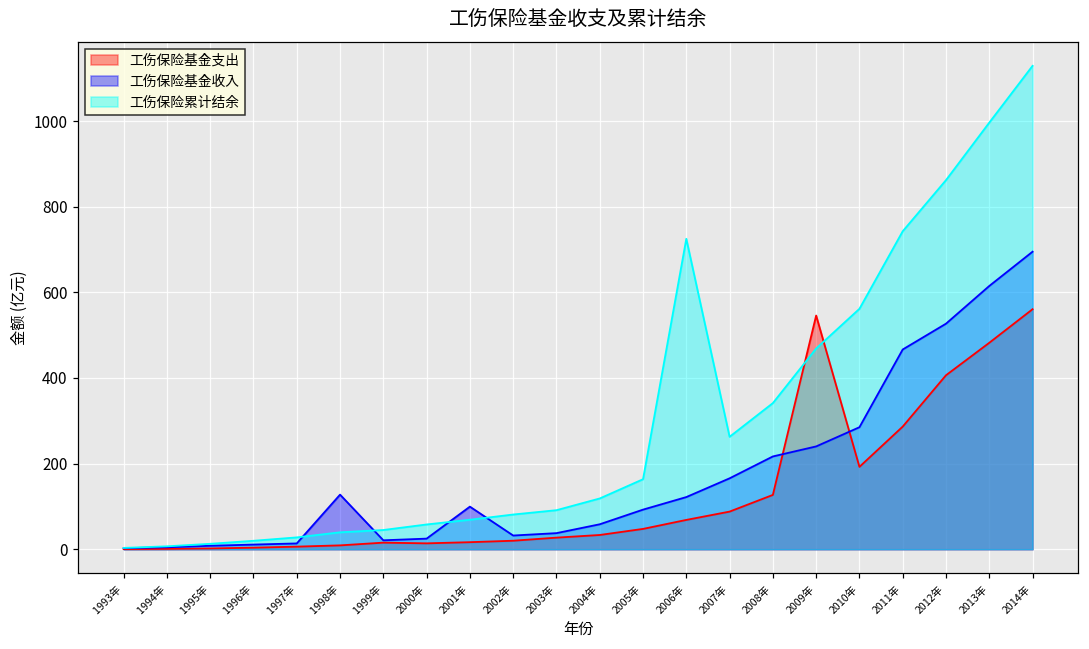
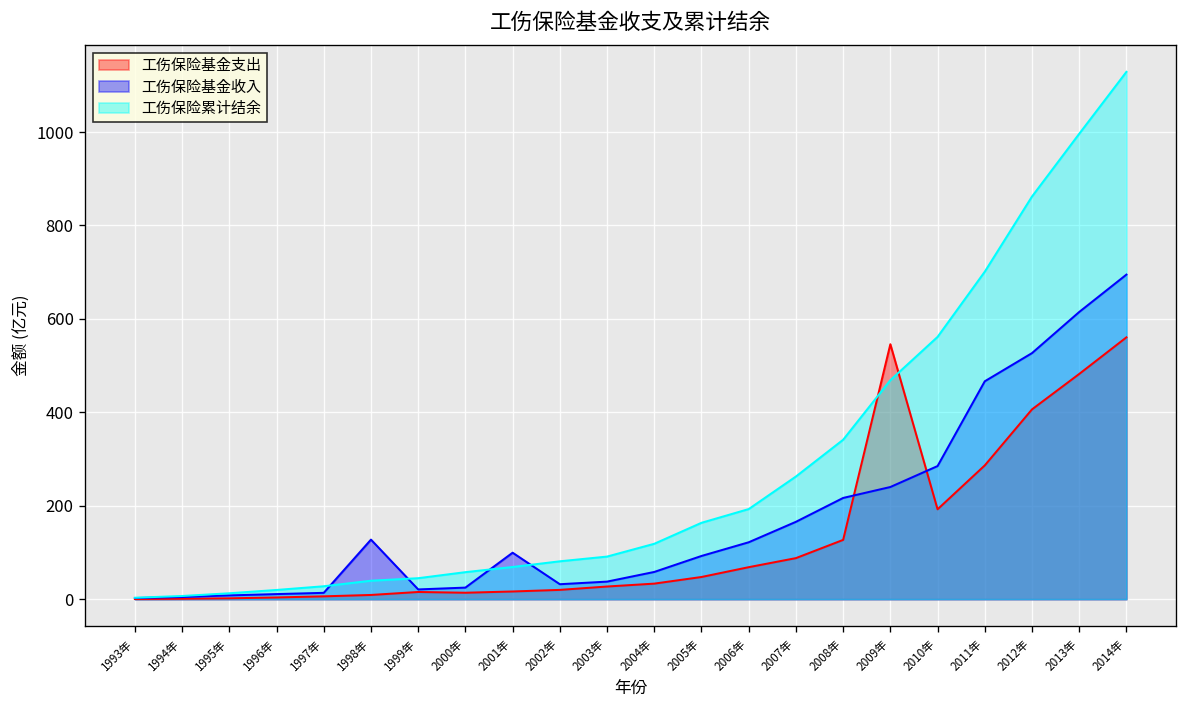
  {
    "工伤保险基金支出": {
      "1996年": 0,
      "1997年": 10,
      "1998年": 10,
      "2000年": 10,
      "2001年": 20,
      "2002年": 20,
      "2003年": 30,
      "2004年": 30,
      "2005年": 50,
      "2006年": 70,
      "2007年": 90,
      "2008年": 130,
      "2009年": 550,
      "2010年": 190,
      "2011年": 290,
      "2012年": 410,
      "2013年": 480,
      "2014年": 560
    },
    "工伤保险基金收入": {
      "1996年": 10,
      "1997年": 10,
      "1998年": 130,
      "2000年": 20,
      "2001年": 100,
      "2002年": 30,
      "2003年": 40,
      "2004年": 60,
      "2005年": 90,
      "2006年": 120,
      "2007年": 170,
      "2008年": 220,
      "2009年": 240,
      "2010年": 280,
      "2011年": 470,
      "2012年": 530,
      "2013年": 610,
      "2014年": 690
    },
    "工伤保险累计结余": {
      "1996年": 20,
      "1997年": 30,
      "1998年": 40,
      "1999年": 40,
      "2000年": 60,
      "2001年": 70,
      "2002年": 80,
      "2003年": 90,
      "2004年": 120,
      "2005年": 160,
-     "2006年": 720,
+     "2006年": 190,
      "2007年": 260,
      "2008年": 340,
      "2009年": 470,
      "2010年": 560,
-     "2011年": 740,
+     "2011年": 700,
      "2012年": 860,
      "2013年": 1000,
      "2014年": 1130
    }
  }
